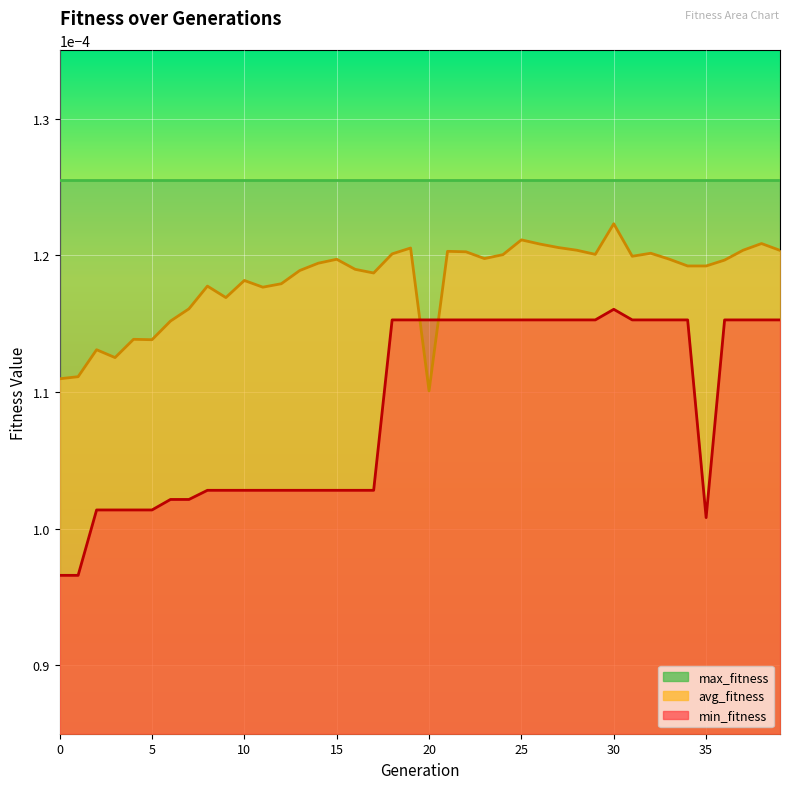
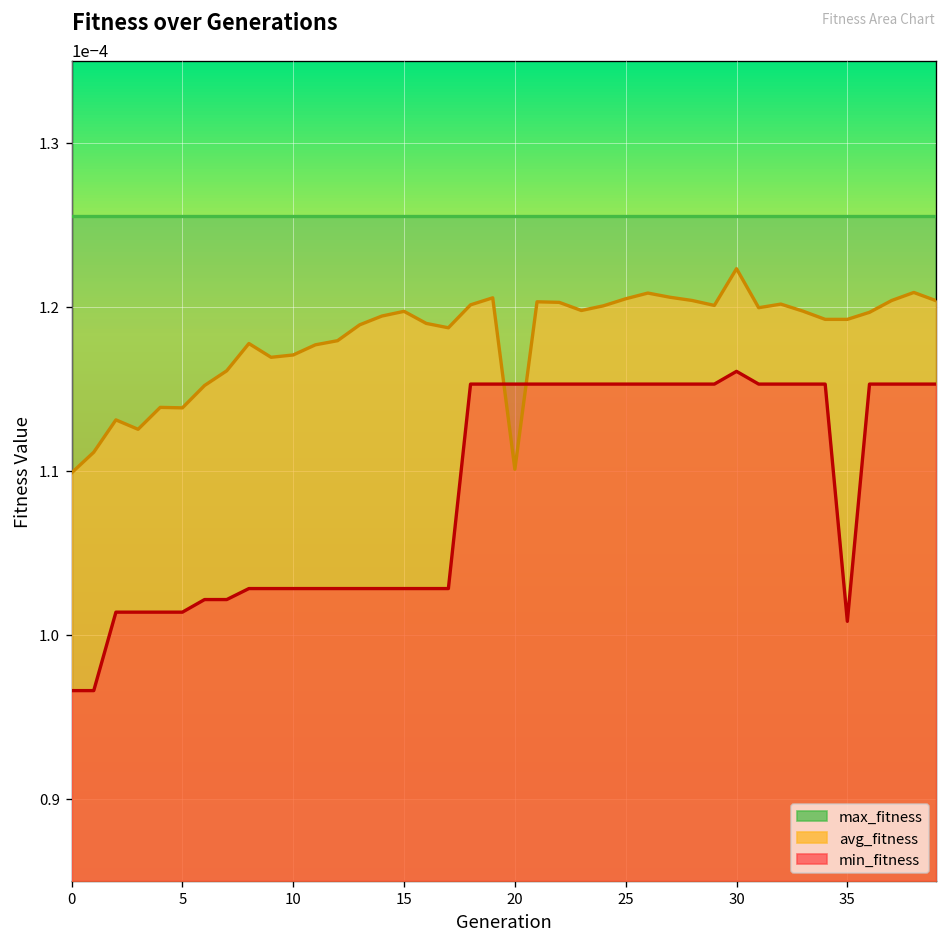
  {
    "max_fitness": {
      "0": 0.0001255,
      "5": 0.0001255,
      "10": 0.0001255,
      "15": 0.0001255,
      "20": 0.0001255,
      "25": 0.0001255,
      "30": 0.0001255,
      "35": 0.0001255
    },
    "avg_fitness": {
-     "0": 0.0001110,
+     "0": 0.0001099,
      "5": 0.0001138,
-     "10": 0.0001182,
+     "10": 0.0001171,
      "15": 0.0001197,
      "20": 0.0001101,
-     "25": 0.0001211,
+     "25": 0.0001205,
      "30": 0.0001223,
      "35": 0.0001192
    },
    "min_fitness": {
      "0": 0.0000966,
      "5": 0.0001014,
      "10": 0.0001028,
      "15": 0.0001028,
      "20": 0.0001153,
      "25": 0.0001153,
      "30": 0.0001161,
      "35": 0.0001008
    }
  }
